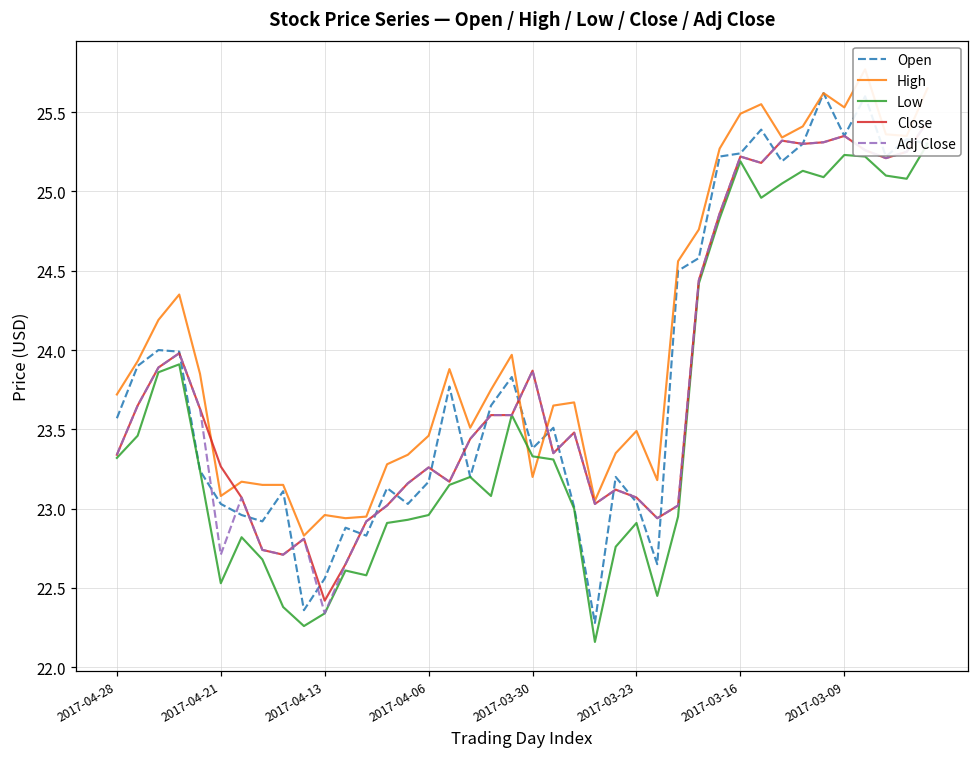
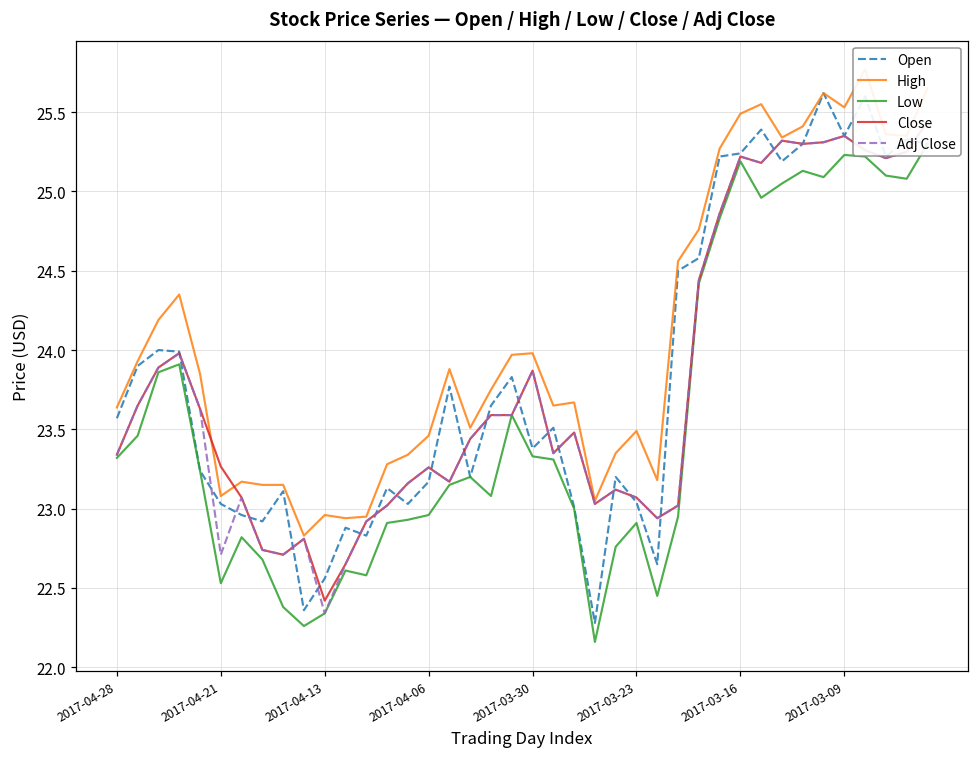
  {
    "Open": {
      "2017-04-28": 23.57,
      "2017-04-21": 23.03,
      "2017-04-13": 22.56,
      "2017-04-06": 23.17,
      "2017-03-30": 23.38,
      "2017-03-23": 23.04,
      "2017-03-16": 25.24
    },
    "High": {
-     "2017-04-28": 23.72,
+     "2017-04-28": 23.64,
      "2017-04-21": 23.08,
      "2017-04-13": 22.96,
      "2017-04-06": 23.46,
-     "2017-03-30": 23.20,
+     "2017-03-30": 23.98,
      "2017-03-23": 23.49,
      "2017-03-16": 25.49,
      "2017-03-09": 25.53
    },
    "Low": {
      "2017-04-28": 23.32,
      "2017-04-21": 22.53,
      "2017-04-06": 22.96,
      "2017-03-30": 23.33,
      "2017-03-23": 22.91,
      "2017-03-16": 25.19,
      "2017-03-09": 25.23
    },
    "Close": {
      "2017-04-21": 23.27,
      "2017-04-13": 22.42
    },
    "Adj Close": {
      "2017-04-21": 22.71
    }
  }
